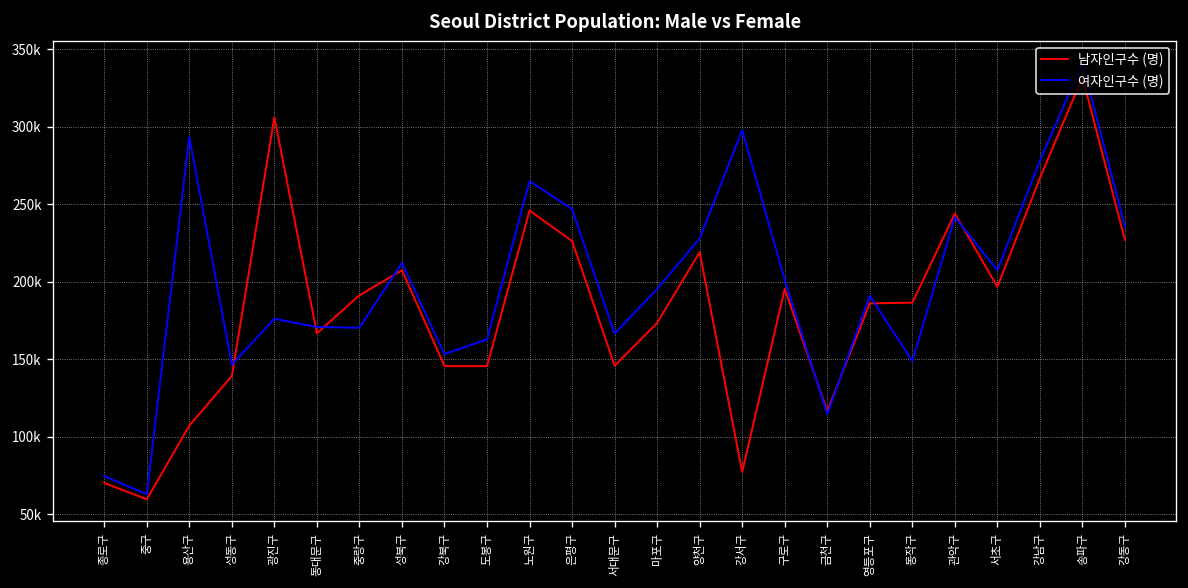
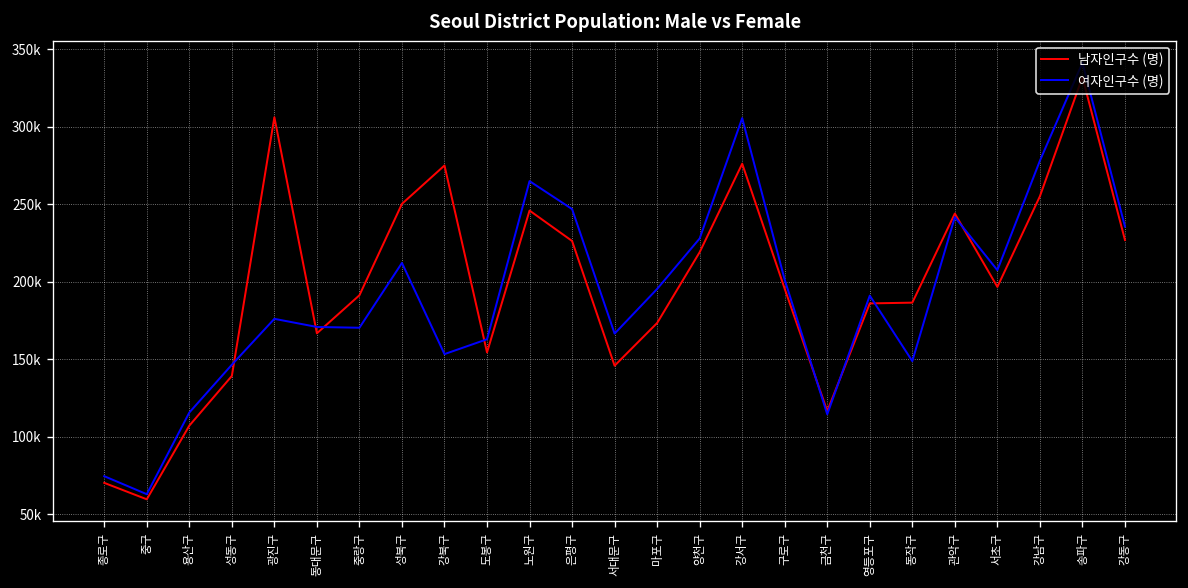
  {
    "남자인구수 (명)": {
      "종로구": 70000,
      "중구": 60000,
      "용산구": 107000,
      "성동구": 139000,
      "광진구": 306000,
      "동대문구": 167000,
      "중랑구": 191000,
-     "성북구": 207000,
-     "강북구": 146000,
-     "도봉구": 145000,
+     "성북구": 250000,
+     "강북구": 275000,
+     "도봉구": 154000,
      "노원구": 246000,
      "은평구": 226000,
      "서대문구": 146000,
      "마포구": 173000,
      "양천구": 219000,
-     "강서구": 77000,
+     "강서구": 276000,
      "구로구": 195000,
      "금천구": 116000,
      "영등포구": 186000,
      "동작구": 186000,
      "관악구": 244000,
      "서초구": 197000,
-     "강남구": 267000,
+     "강남구": 255000,
      "강동구": 227000
    },
    "여자인구수 (명)": {
      "종로구": 74000,
      "중구": 63000,
-     "용산구": 293000,
+     "용산구": 116000,
      "성동구": 146000,
      "광진구": 176000,
      "동대문구": 171000,
      "중랑구": 170000,
      "성북구": 212000,
      "강북구": 153000,
      "도봉구": 163000,
      "노원구": 265000,
      "은평구": 247000,
      "서대문구": 166000,
      "마포구": 195000,
      "양천구": 228000,
-     "강서구": 298000,
+     "강서구": 306000,
      "구로구": 201000,
      "금천구": 114000,
      "영등포구": 191000,
      "동작구": 149000,
      "관악구": 242000,
      "서초구": 207000,
      "강남구": 278000,
      "강동구": 236000
    }
  }
